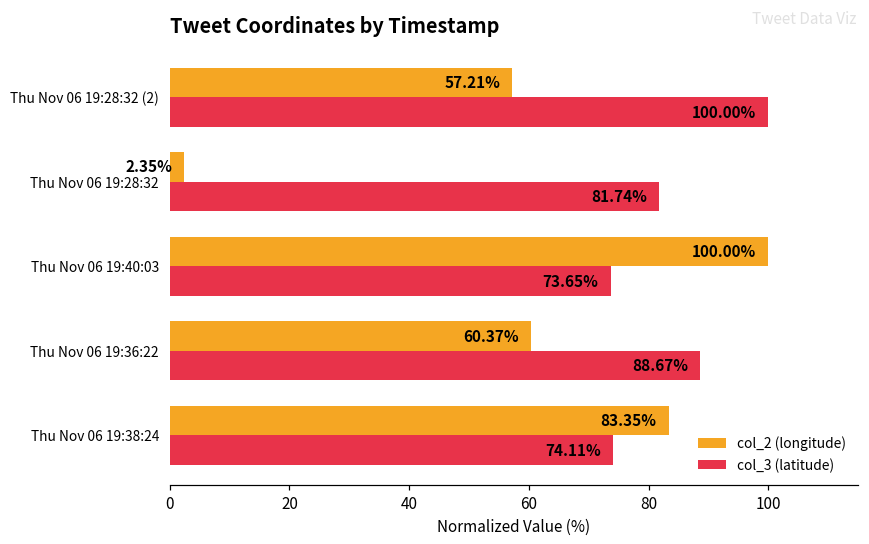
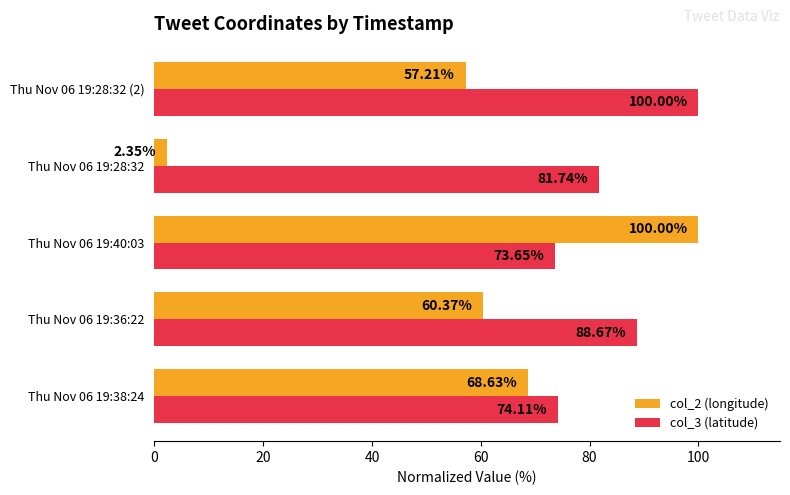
  {
    "col_2 (longitude)": {
      "Thu Nov 06 19:28:32 (2)": "57.21%",
      "Thu Nov 06 19:28:32": "2.35%",
      "Thu Nov 06 19:40:03": "100.00%",
      "Thu Nov 06 19:36:22": "60.37%",
-     "Thu Nov 06 19:38:24": "83.35%"
+     "Thu Nov 06 19:38:24": "68.63%"
    },
    "col_3 (latitude)": {
      "Thu Nov 06 19:28:32 (2)": "100.00%",
      "Thu Nov 06 19:28:32": "81.74%",
      "Thu Nov 06 19:40:03": "73.65%",
      "Thu Nov 06 19:36:22": "88.67%",
      "Thu Nov 06 19:38:24": "74.11%"
    }
  }
